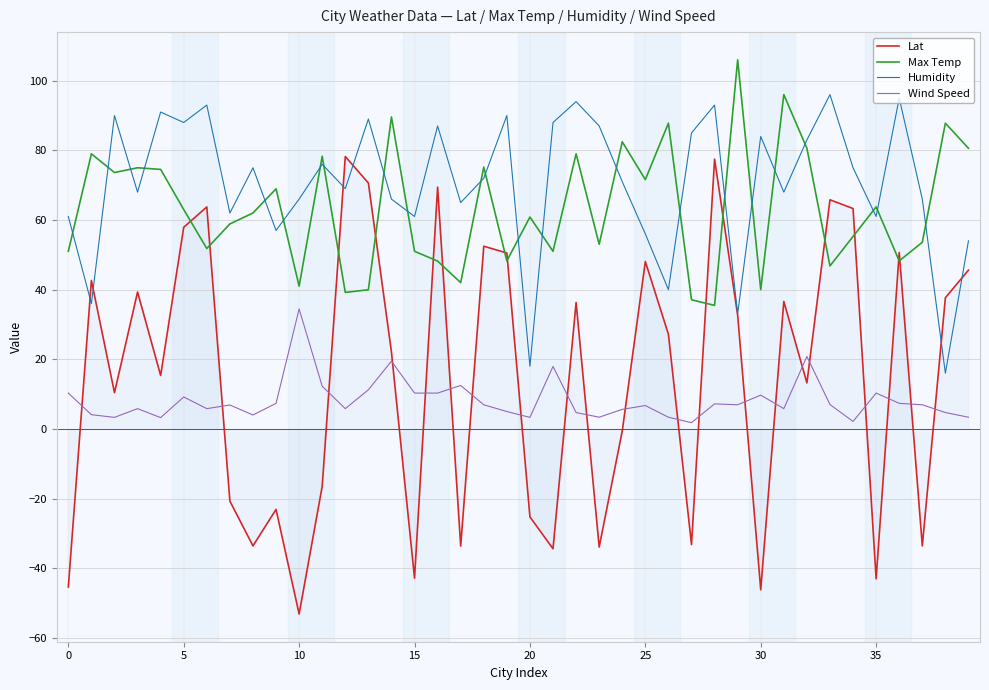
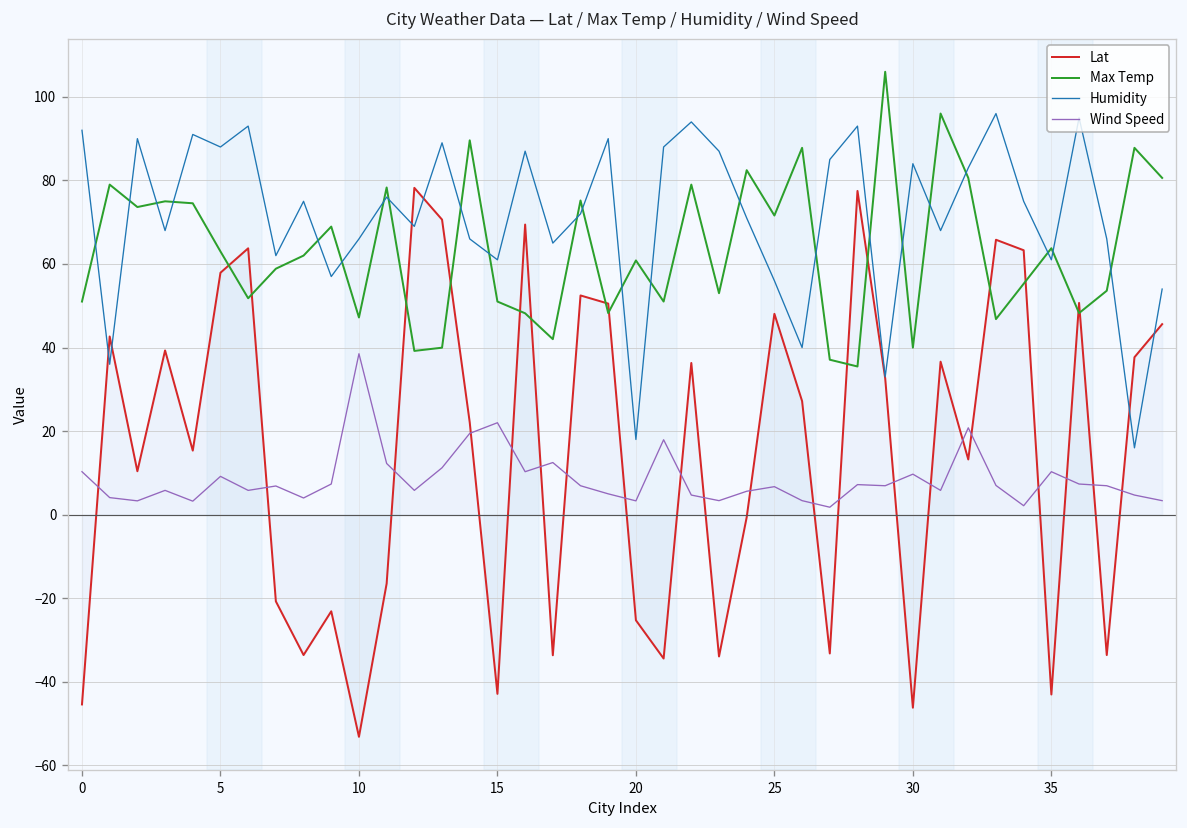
  {
    "Lat": {
      "0": -45,
      "10": -53,
      "15": -43,
      "20": -25,
      "30": -46,
      "35": -43
    },
    "Max Temp": {
      "0": 51,
      "5": 63,
-     "10": 41,
+     "10": 47,
      "15": 51,
      "20": 61,
      "25": 72,
      "30": 40,
      "35": 64
    },
    "Humidity": {
-     "0": 61,
+     "0": 92,
      "5": 88,
      "10": 66,
      "15": 61,
      "20": 18,
      "25": 56,
      "30": 84,
      "35": 61
    },
    "Wind Speed": {
      "0": 10,
      "5": 9,
-     "10": 34,
-     "15": 10,
+     "10": 39,
+     "15": 22,
      "20": 3,
      "25": 7,
      "30": 10,
      "35": 10
    }
  }
